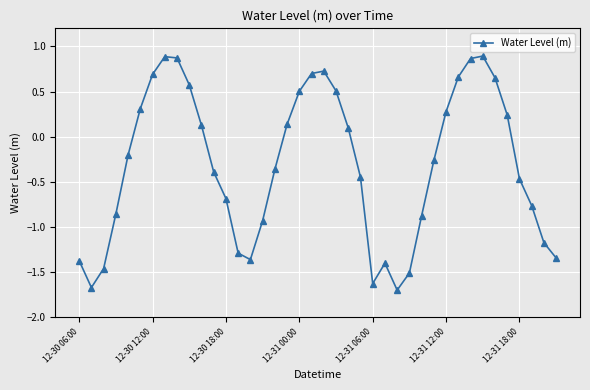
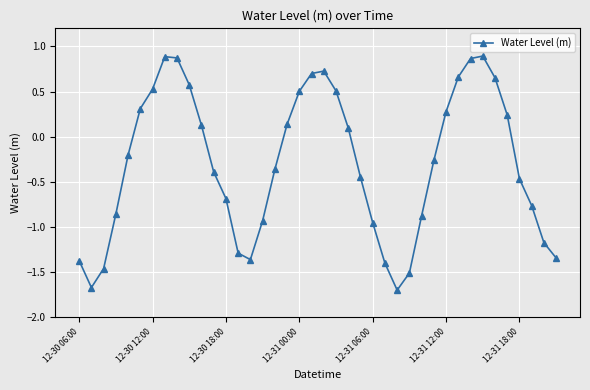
  {
    "12-30 06:00": -1.4,
-   "12-30 12:00": 0.7,
+   "12-30 12:00": 0.5,
    "12-30 18:00": -0.7,
    "12-31 00:00": 0.5,
-   "12-31 06:00": -1.6,
+   "12-31 06:00": -1.0,
    "12-31 12:00": 0.3,
    "12-31 18:00": -0.5
  }
